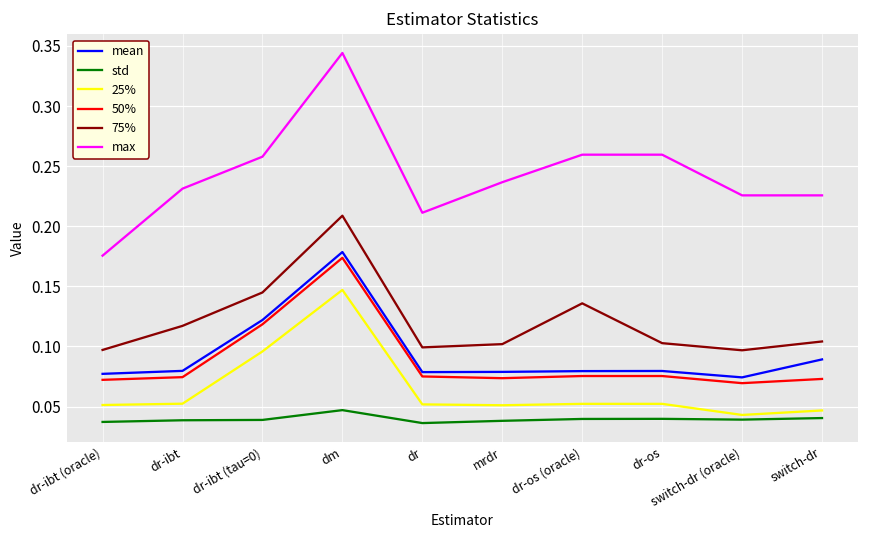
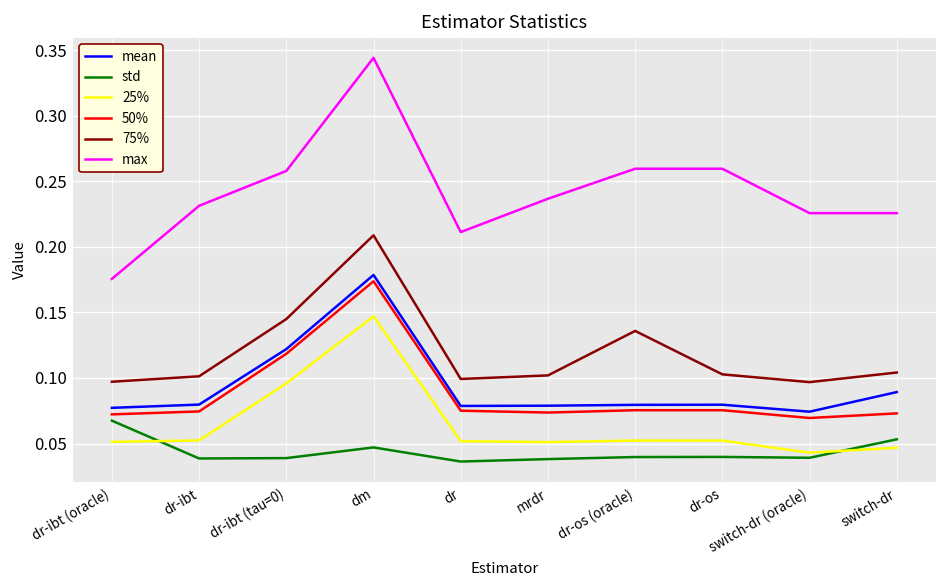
  {
    "mean": {
      "dr-ibt (oracle)": 0.077,
      "dr-ibt": 0.080,
      "dr-ibt (tau=0)": 0.122,
      "dm": 0.179,
      "dr": 0.079,
      "mrdr": 0.079,
      "dr-os (oracle)": 0.080,
      "dr-os": 0.080,
      "switch-dr (oracle)": 0.074,
      "switch-dr": 0.089
    },
    "std": {
-     "dr-ibt (oracle)": 0.037,
+     "dr-ibt (oracle)": 0.067,
      "dr-ibt": 0.039,
      "dr-ibt (tau=0)": 0.039,
      "dm": 0.047,
      "dr": 0.036,
      "mrdr": 0.038,
      "dr-os (oracle)": 0.040,
      "dr-os": 0.040,
      "switch-dr (oracle)": 0.039,
-     "switch-dr": 0.040
+     "switch-dr": 0.053
    },
    "25%": {
      "dr-ibt (oracle)": 0.051,
      "dr-ibt": 0.052,
      "dr-ibt (tau=0)": 0.096,
      "dm": 0.147,
      "dr": 0.052,
      "mrdr": 0.051,
      "dr-os (oracle)": 0.052,
      "dr-os": 0.052,
      "switch-dr (oracle)": 0.043,
      "switch-dr": 0.047
    },
    "50%": {
      "dr-ibt (oracle)": 0.072,
      "dr-ibt": 0.074,
      "dr-ibt (tau=0)": 0.118,
      "dm": 0.174,
      "dr": 0.075,
      "mrdr": 0.074,
      "dr-os (oracle)": 0.075,
      "dr-os": 0.075,
      "switch-dr (oracle)": 0.069,
      "switch-dr": 0.073
    },
    "75%": {
      "dr-ibt (oracle)": 0.097,
-     "dr-ibt": 0.117,
+     "dr-ibt": 0.101,
      "dr-ibt (tau=0)": 0.145,
      "dm": 0.209,
      "dr": 0.099,
      "mrdr": 0.102,
      "dr-os (oracle)": 0.136,
      "dr-os": 0.103,
      "switch-dr (oracle)": 0.097,
      "switch-dr": 0.104
    },
    "max": {
      "dr-ibt (oracle)": 0.176,
      "dr-ibt": 0.231,
      "dr-ibt (tau=0)": 0.258,
      "dm": 0.344,
      "dr": 0.211,
      "mrdr": 0.237,
      "dr-os (oracle)": 0.260,
      "dr-os": 0.260,
      "switch-dr (oracle)": 0.226,
      "switch-dr": 0.226
    }
  }
